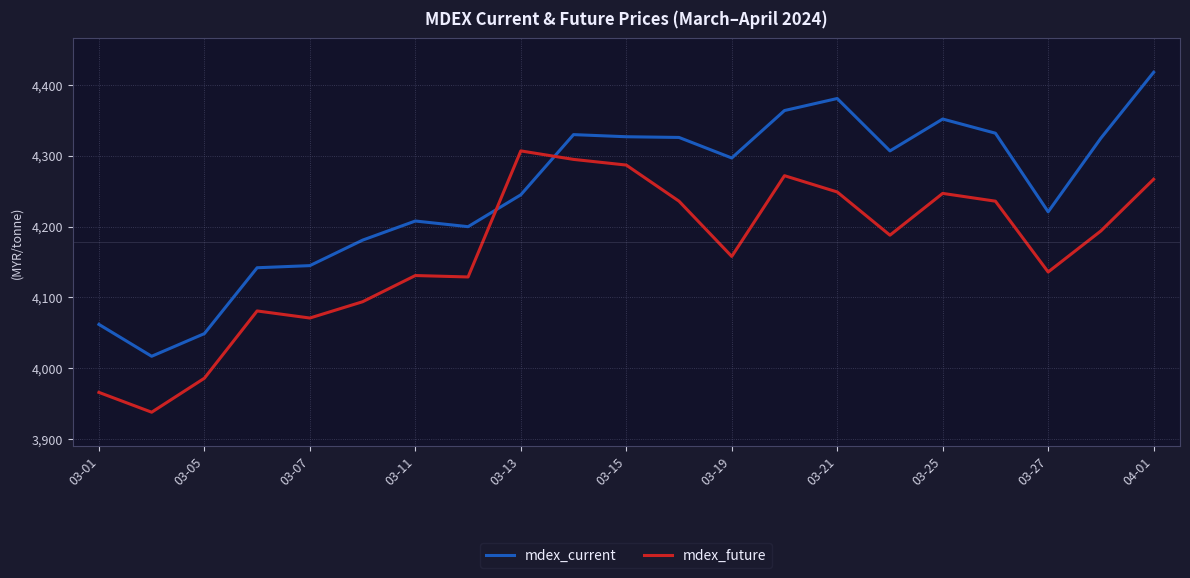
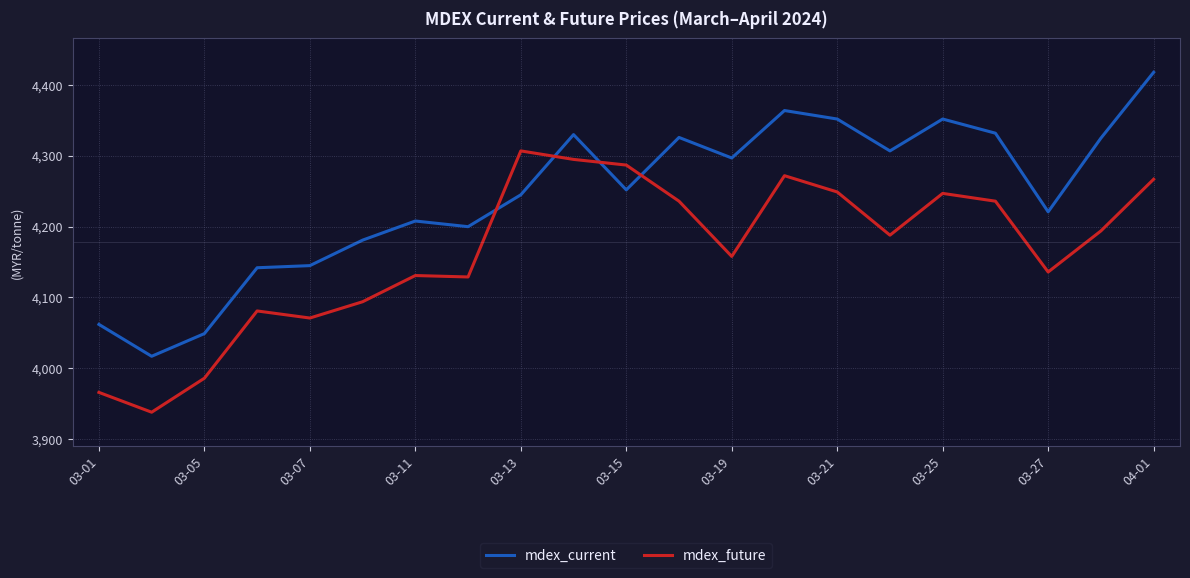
  {
    "mdex_current": {
      "03-01": "4,060",
      "03-05": "4,050",
      "03-07": "4,150",
      "03-11": "4,210",
      "03-13": "4,250",
-     "03-15": "4,330",
+     "03-15": "4,250",
      "03-19": "4,300",
-     "03-21": "4,380",
+     "03-21": "4,350",
      "03-25": "4,350",
      "03-27": "4,220",
      "04-01": "4,420"
    },
    "mdex_future": {
      "03-01": "3,970",
      "03-05": "3,990",
      "03-07": "4,070",
      "03-11": "4,130",
      "03-13": "4,310",
      "03-15": "4,290",
      "03-19": "4,160",
      "03-21": "4,250",
      "03-25": "4,250",
      "03-27": "4,140",
      "04-01": "4,270"
    }
  }
